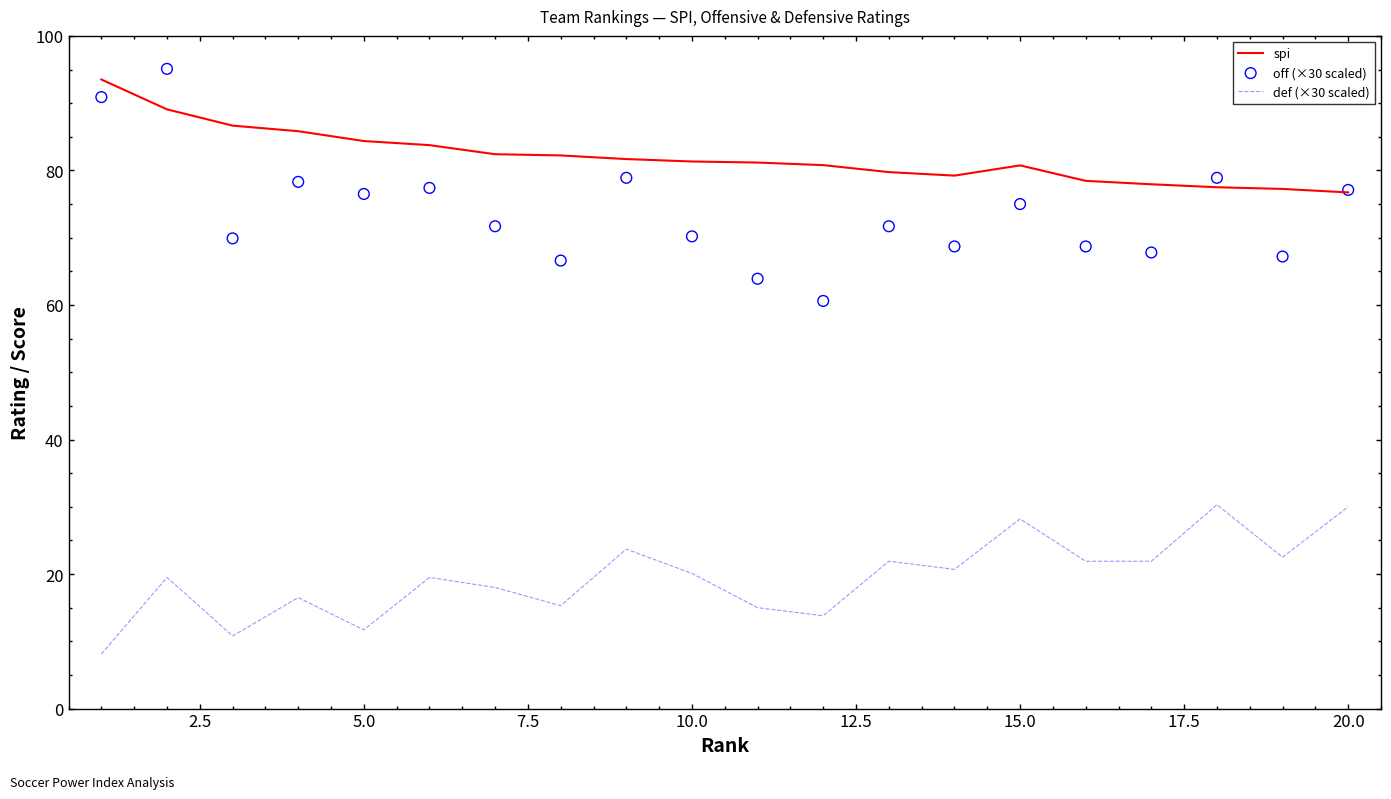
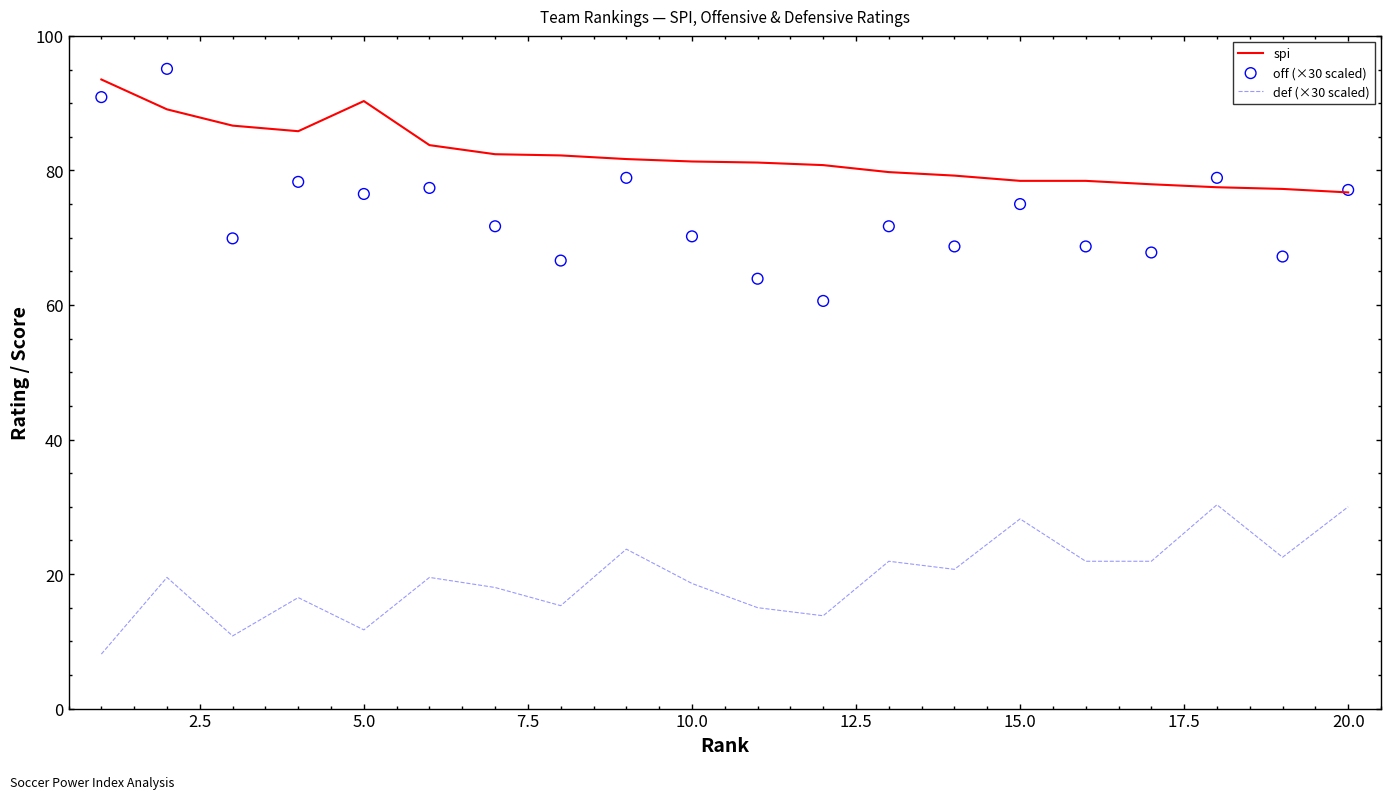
  {
    "spi": {
-     "5.0": 84,
+     "5.0": 90,
      "10.0": 81,
-     "15.0": 81
+     "15.0": 78
    },
    "def (×30 scaled)": {
      "5.0": 12,
-     "10.0": 20,
+     "10.0": 19,
      "15.0": 28,
      "20.0": 30
    }
  }
